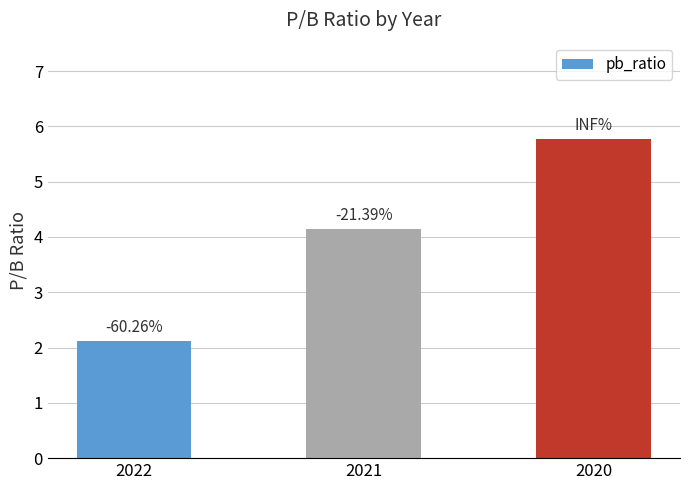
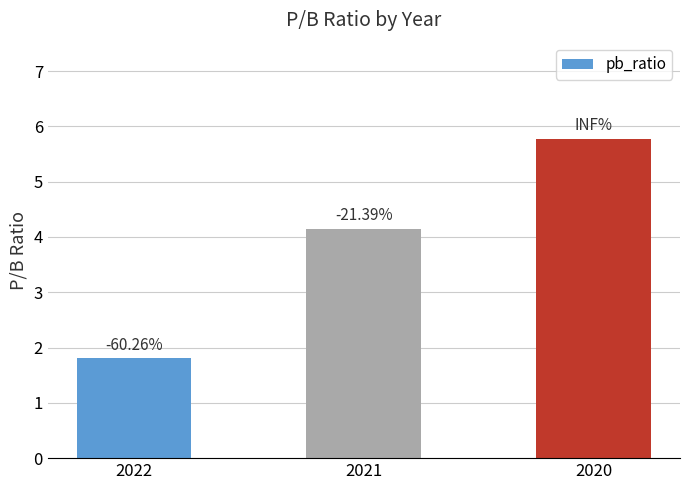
  {
-   "2022": 2.1,
+   "2022": 1.8,
    "2020": 5.8
  }
